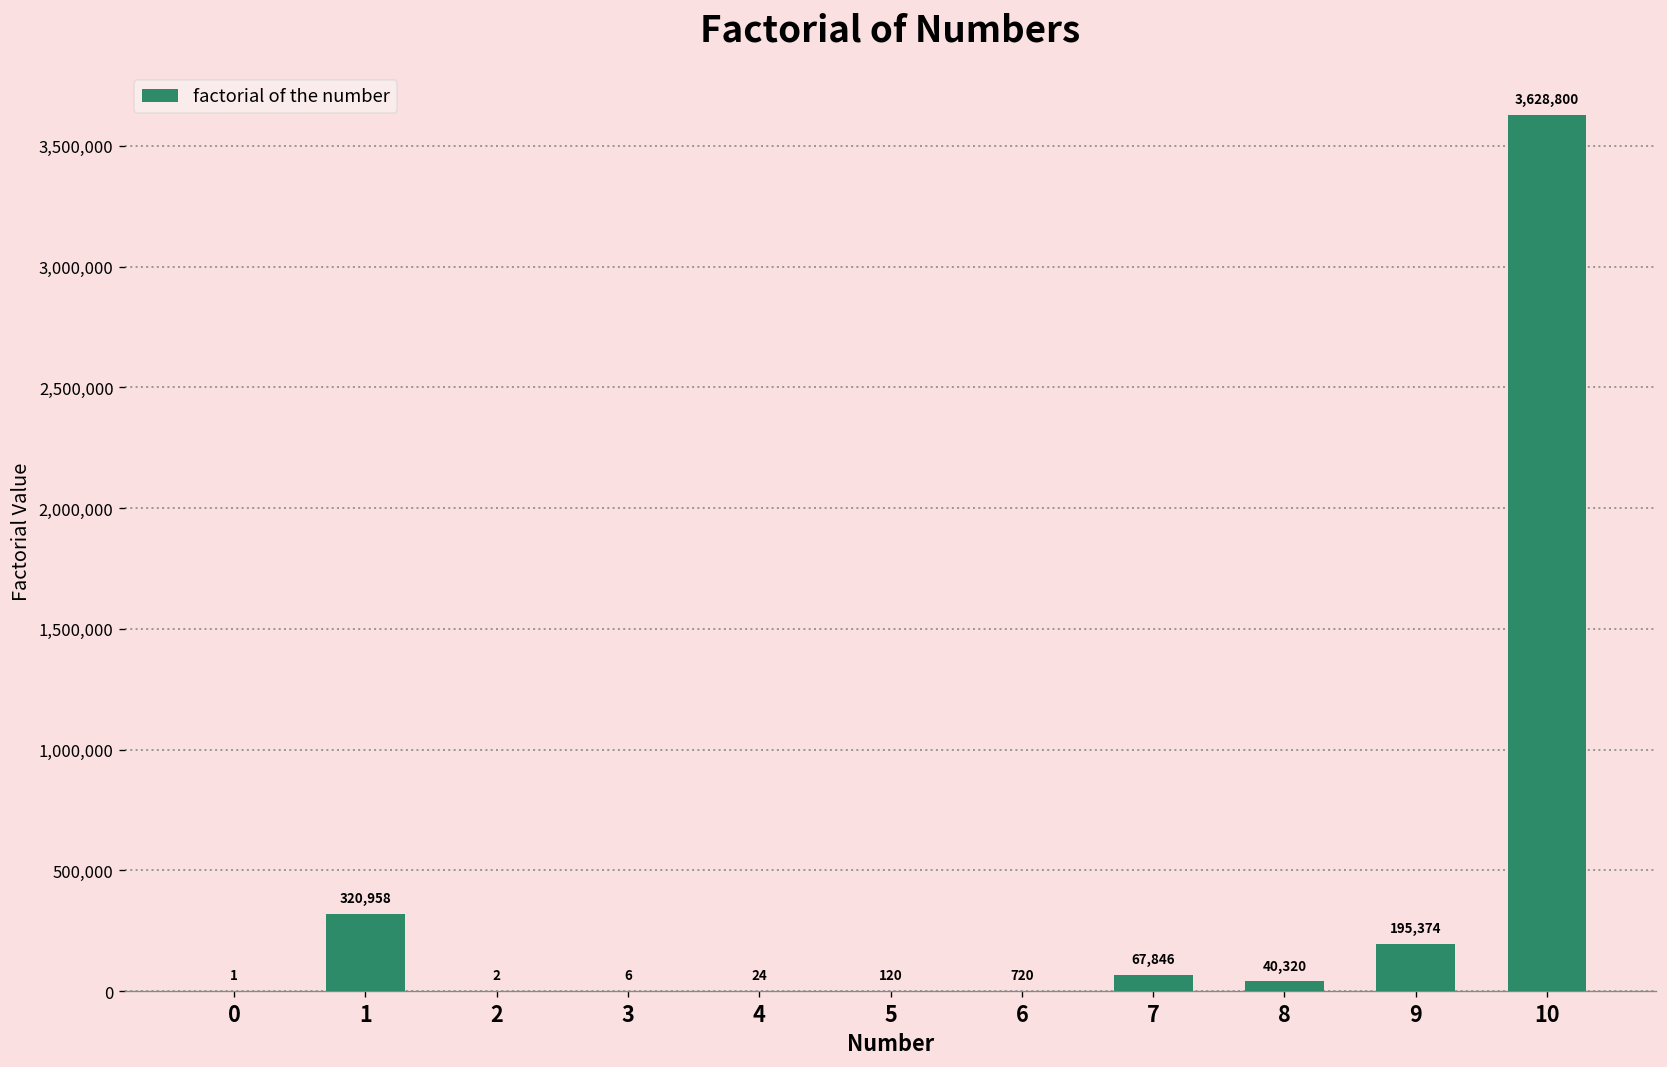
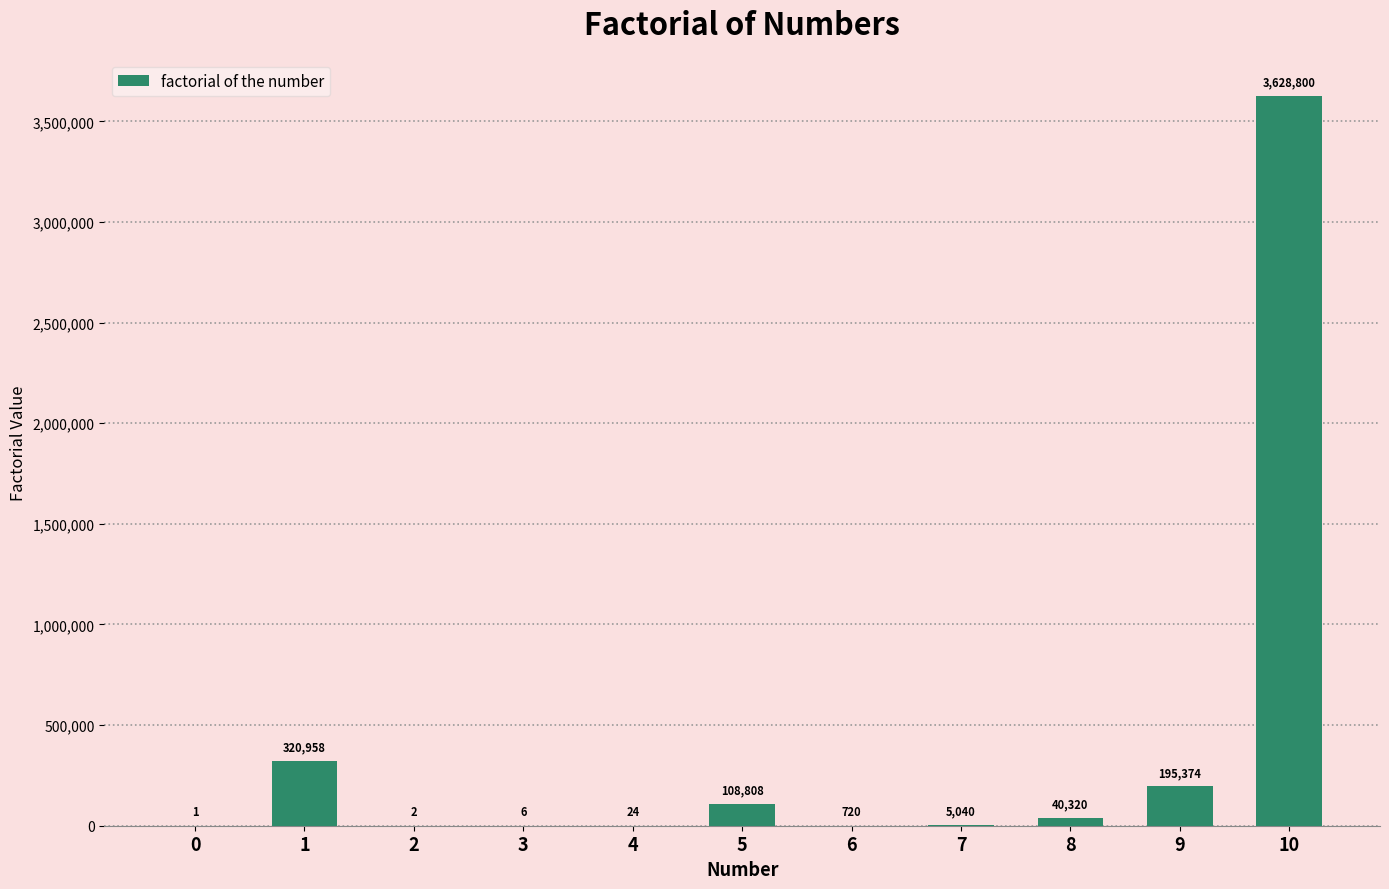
  {
    "0": "1",
    "1": "320,958",
    "2": "2",
    "3": "6",
    "4": "24",
-   "5": "120",
+   "5": "108,808",
    "6": "720",
-   "7": "67,846",
+   "7": "5,040",
    "8": "40,320",
    "9": "195,374",
    "10": "3,628,800"
  }
